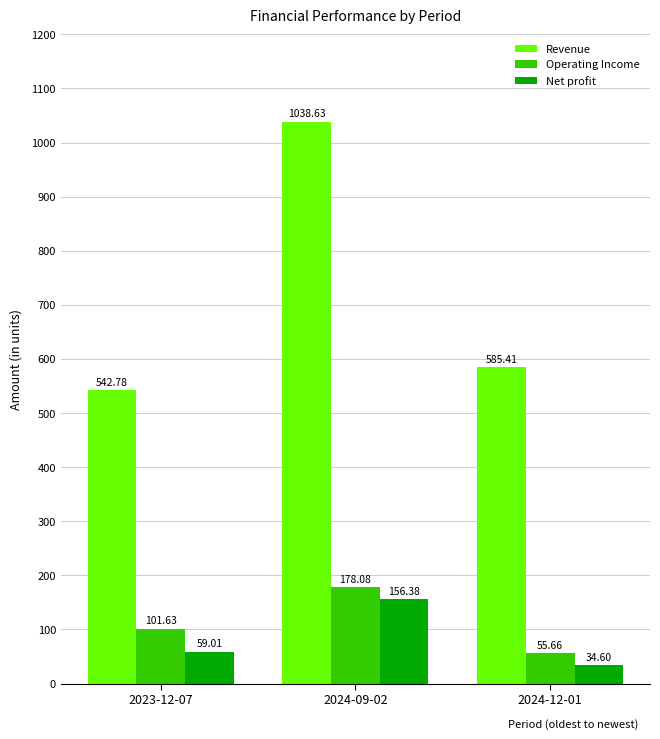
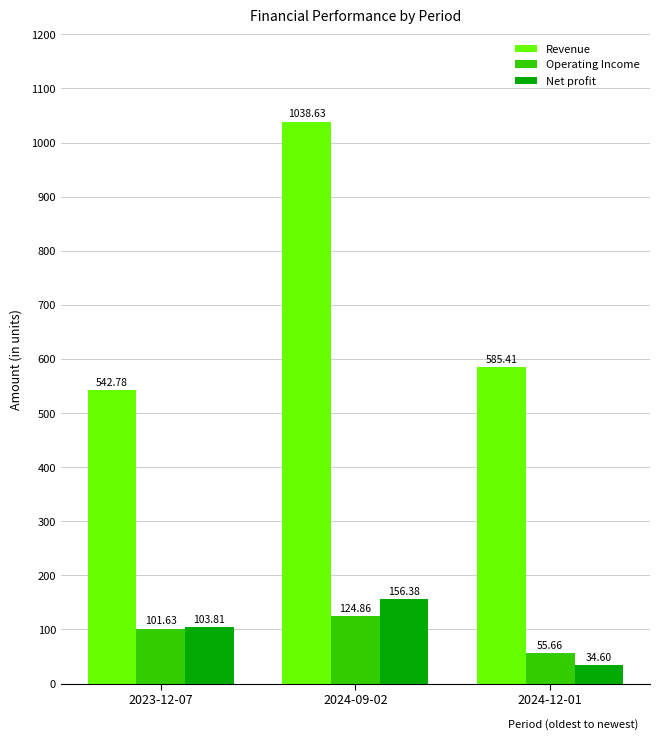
  {
    "Revenue": {
      "2023-12-07": 542.78,
      "2024-09-02": 1038.63,
      "2024-12-01": 585.41
    },
    "Operating Income": {
      "2023-12-07": 101.63,
-     "2024-09-02": 178.08,
+     "2024-09-02": 124.86,
      "2024-12-01": 55.66
    },
    "Net profit": {
-     "2023-12-07": 59.01,
+     "2023-12-07": 103.81,
      "2024-09-02": 156.38,
      "2024-12-01": 34.60
    }
  }
